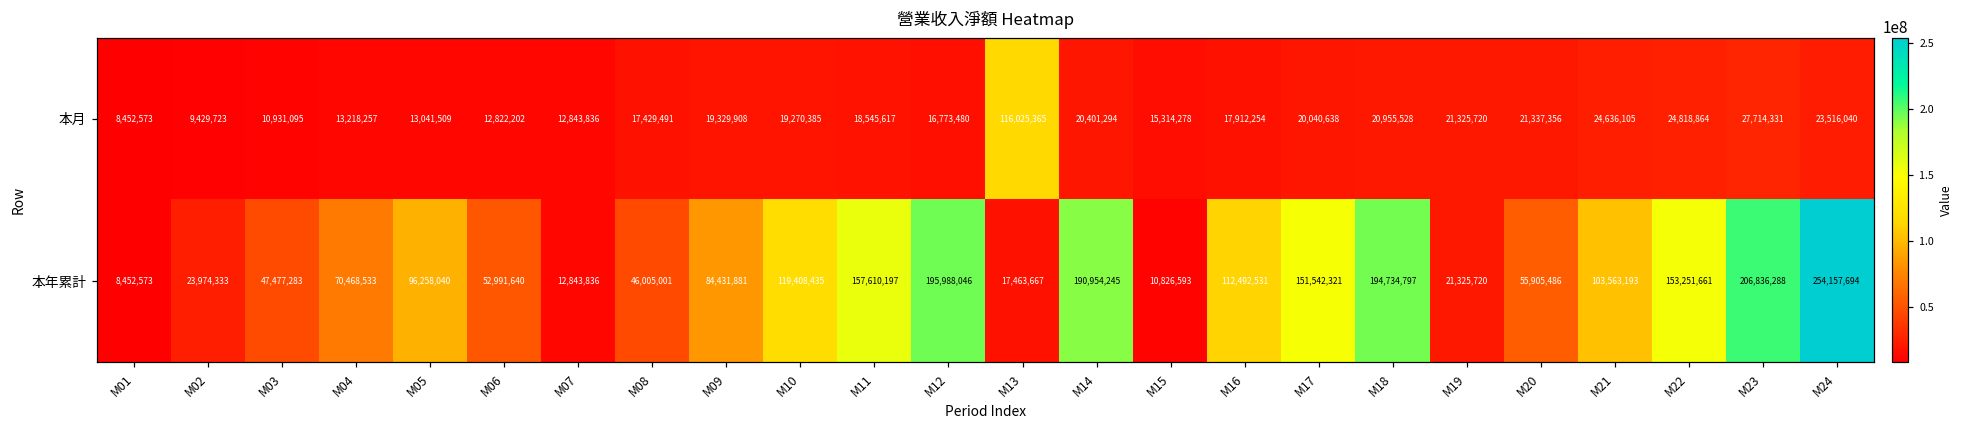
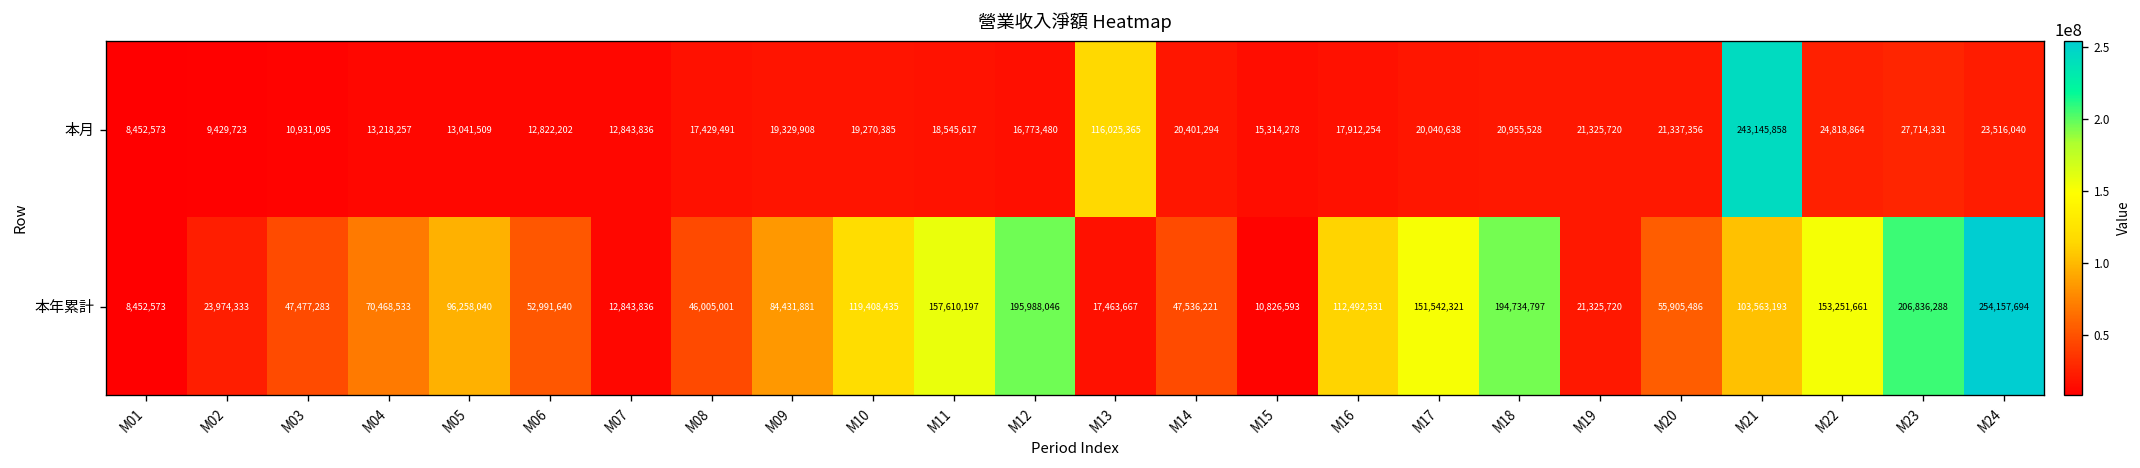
  {
    "本月": {
      "M01": "8,452,573",
      "M02": "9,429,723",
      "M03": "10,931,095",
      "M04": "13,218,257",
      "M05": "13,041,509",
      "M06": "12,822,202",
      "M07": "12,843,836",
      "M08": "17,429,491",
      "M09": "19,329,908",
      "M10": "19,270,385",
      "M11": "18,545,617",
      "M12": "16,773,480",
      "M13": "116,025,365",
      "M14": "20,401,294",
      "M15": "15,314,278",
      "M16": "17,912,254",
      "M17": "20,040,638",
      "M18": "20,955,528",
      "M19": "21,325,720",
      "M20": "21,337,356",
-     "M21": "24,636,105",
+     "M21": "243,145,858",
      "M22": "24,818,864",
      "M23": "27,714,331",
      "M24": "23,516,040"
    },
    "本年累計": {
      "M01": "8,452,573",
      "M02": "23,974,333",
      "M03": "47,477,283",
      "M04": "70,468,533",
      "M05": "96,258,040",
      "M06": "52,991,640",
      "M07": "12,843,836",
      "M08": "46,005,001",
      "M09": "84,431,881",
      "M10": "119,408,435",
      "M11": "157,610,197",
      "M12": "195,988,046",
      "M13": "17,463,667",
-     "M14": "190,954,245",
+     "M14": "47,536,221",
      "M15": "10,826,593",
      "M16": "112,492,531",
      "M17": "151,542,321",
      "M18": "194,734,797",
      "M19": "21,325,720",
      "M20": "55,905,486",
      "M21": "103,563,193",
      "M22": "153,251,661",
      "M23": "206,836,288",
      "M24": "254,157,694"
    }
  }
